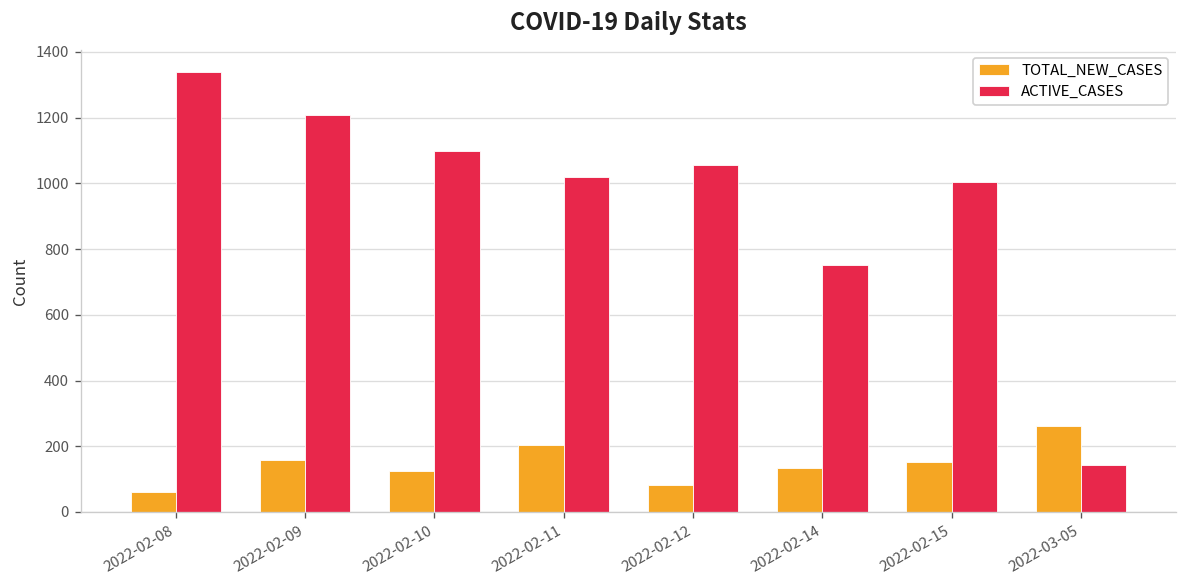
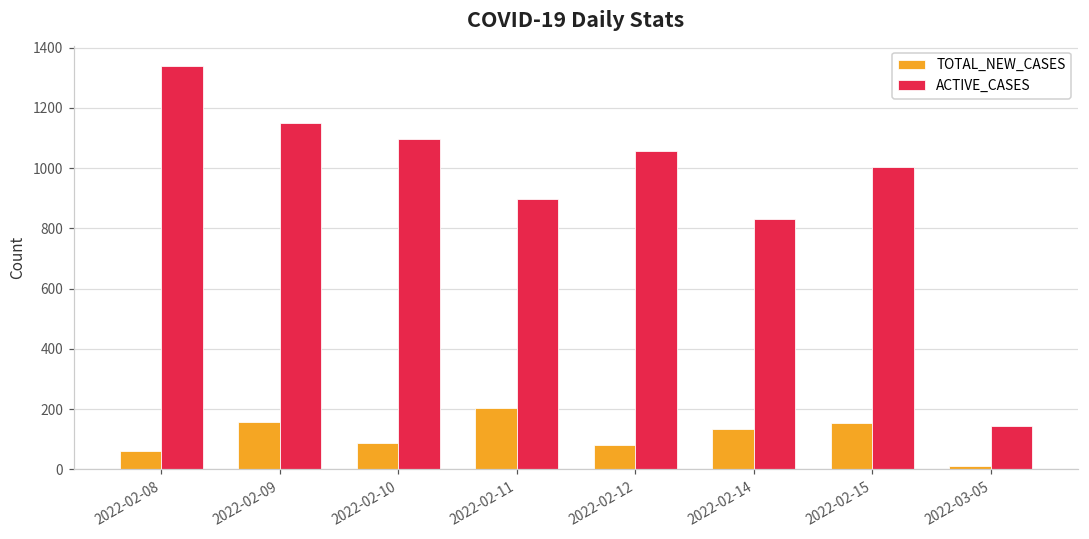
  {
    "TOTAL_NEW_CASES": {
      "2022-02-08": 60,
      "2022-02-09": 160,
-     "2022-02-10": 130,
+     "2022-02-10": 90,
      "2022-02-11": 210,
      "2022-02-12": 80,
      "2022-02-14": 130,
      "2022-02-15": 150,
-     "2022-03-05": 260
+     "2022-03-05": 10
    },
    "ACTIVE_CASES": {
      "2022-02-08": 1340,
-     "2022-02-09": 1210,
+     "2022-02-09": 1150,
      "2022-02-10": 1100,
-     "2022-02-11": 1020,
+     "2022-02-11": 900,
      "2022-02-12": 1060,
-     "2022-02-14": 750,
+     "2022-02-14": 830,
      "2022-02-15": 1000,
      "2022-03-05": 140
    }
  }
